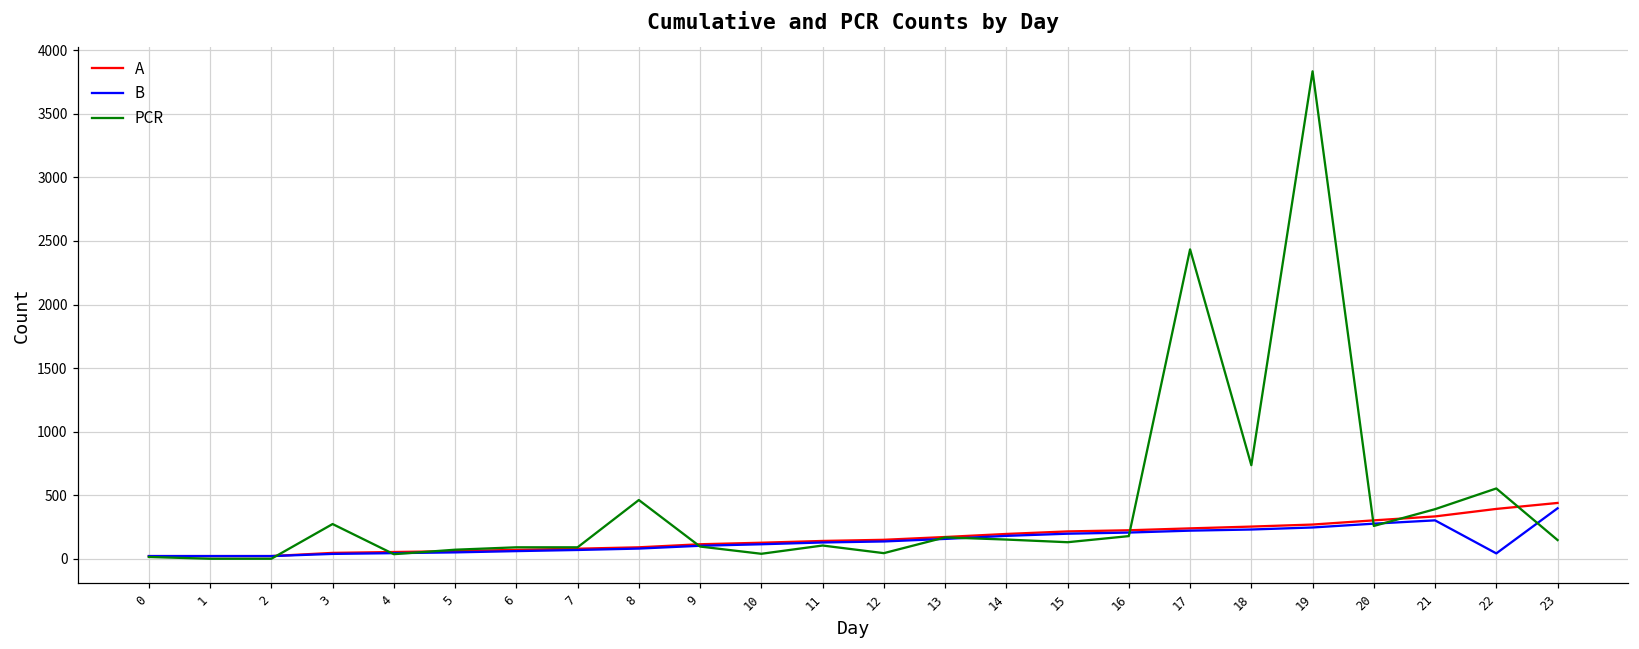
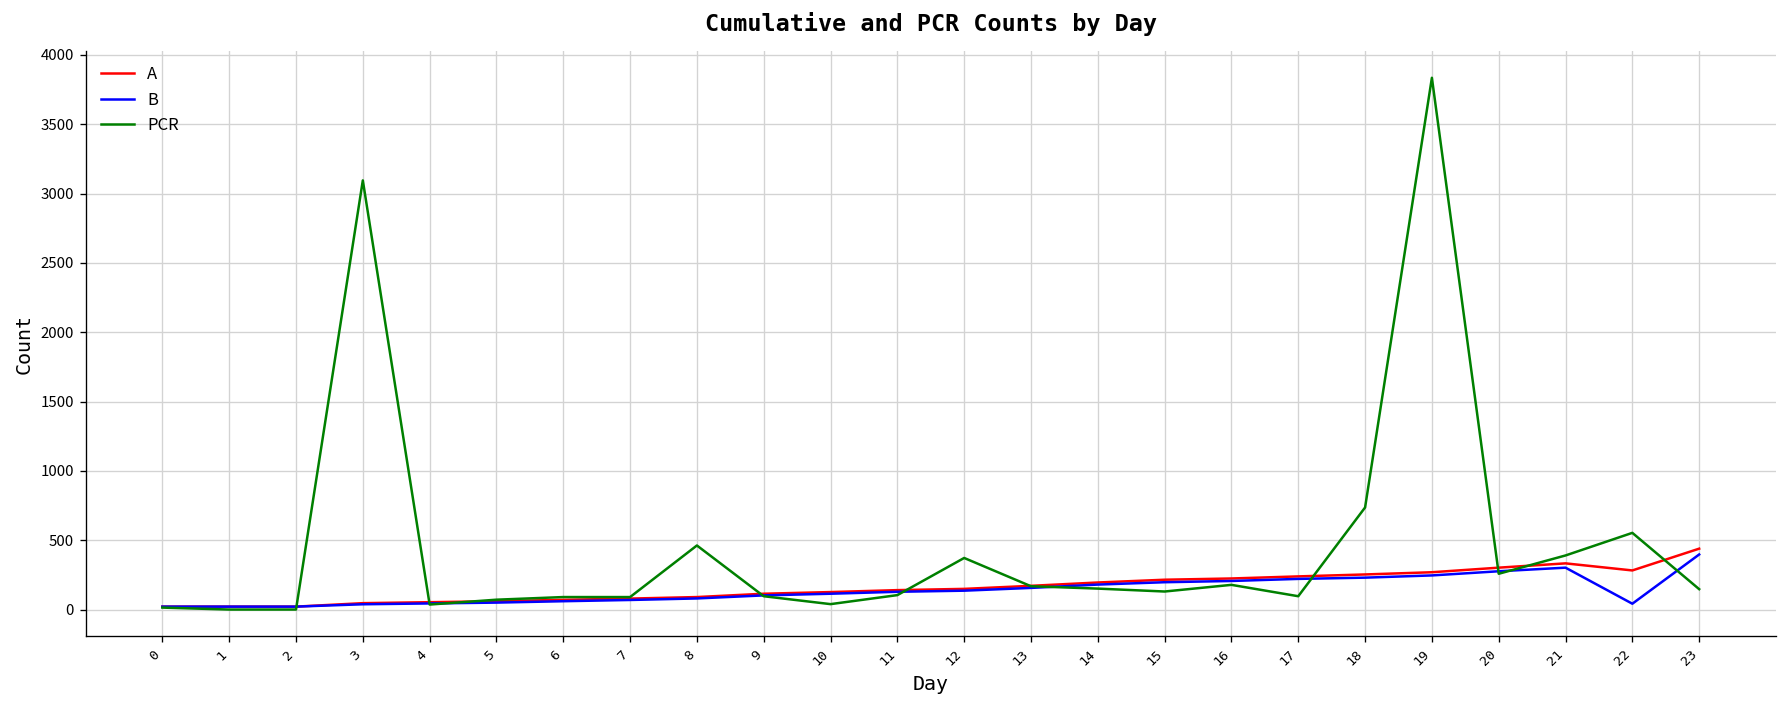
  {
    "A": {
      "18": 250,
      "19": 270,
      "20": 300,
      "21": 330,
-     "22": 390,
+     "22": 280,
      "23": 440
    },
    "B": {
      "18": 230,
      "19": 250,
      "21": 300,
      "22": 40,
      "23": 400
    },
    "PCR": {
-     "3": 270,
+     "3": 3100,
      "8": 460,
      "10": 40,
      "11": 100,
-     "12": 40,
+     "12": 370,
      "14": 150,
      "15": 130,
      "16": 180,
-     "17": 2430,
+     "17": 100,
      "18": 740,
      "19": 3840,
      "21": 390,
      "22": 550,
      "23": 150
    }
  }
